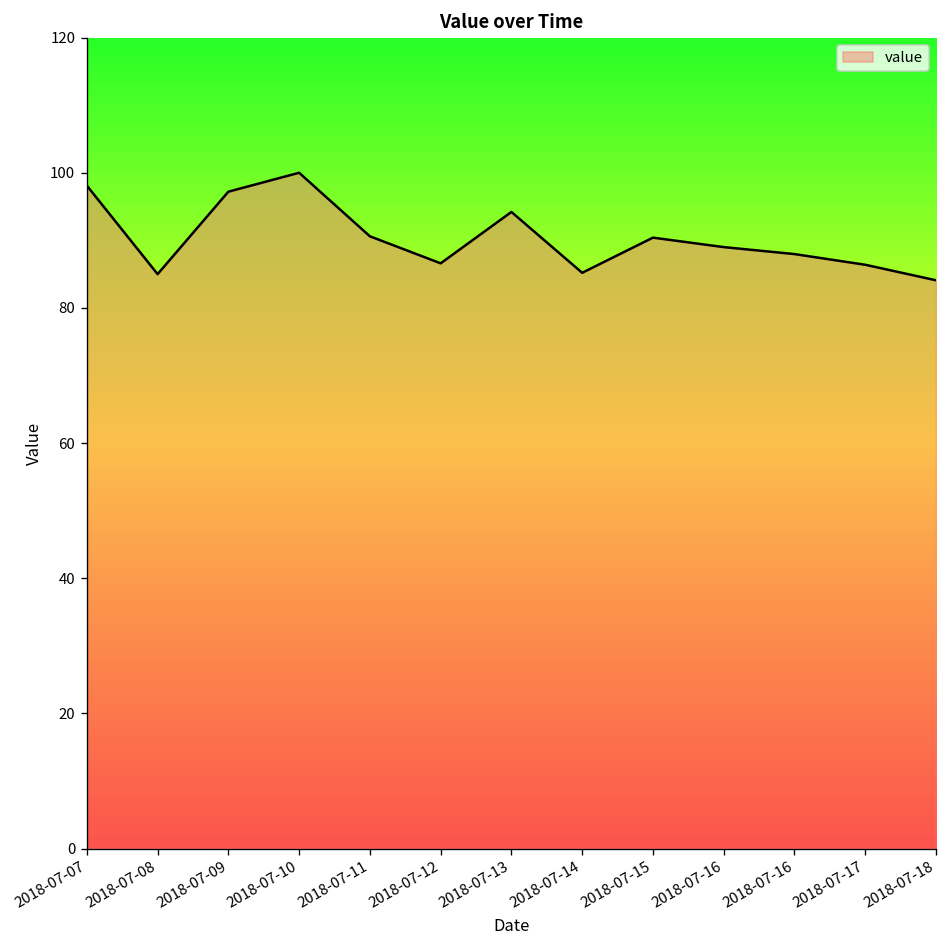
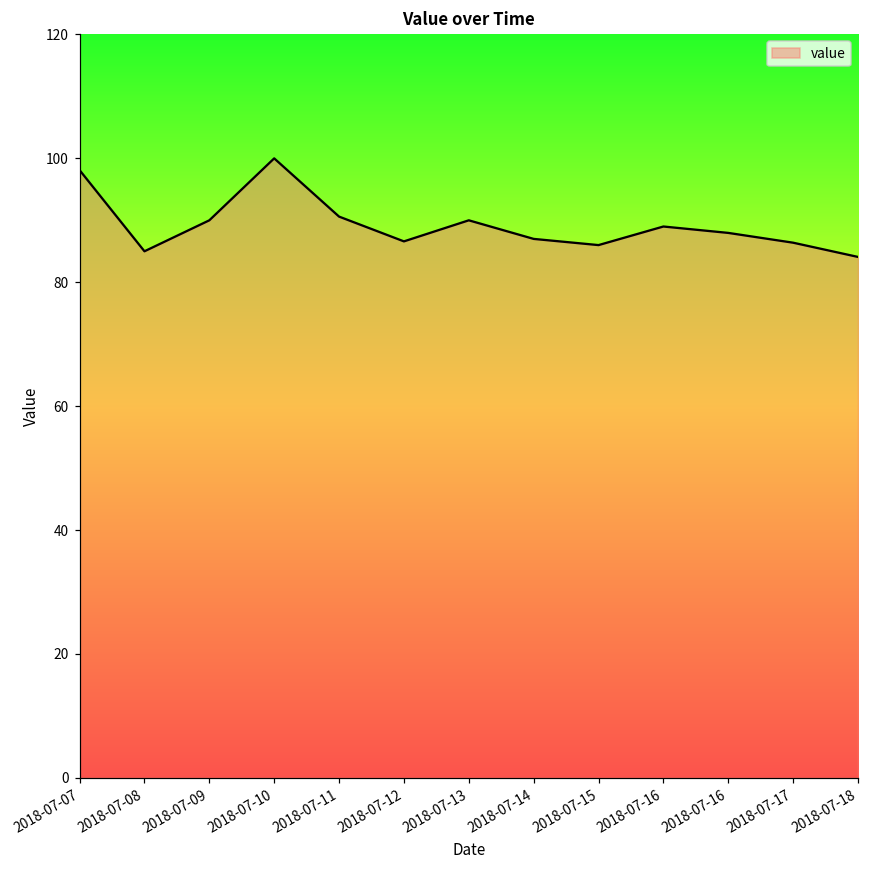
  {
    "2018-07-07": 98,
    "2018-07-08": 85,
-   "2018-07-09": 97,
+   "2018-07-09": 90,
    "2018-07-10": 100,
    "2018-07-11": 91,
    "2018-07-12": 87,
-   "2018-07-13": 94,
-   "2018-07-14": 85,
-   "2018-07-15": 90,
+   "2018-07-13": 90,
+   "2018-07-14": 87,
+   "2018-07-15": 86,
    "2018-07-17": 86,
    "2018-07-18": 84
  }
